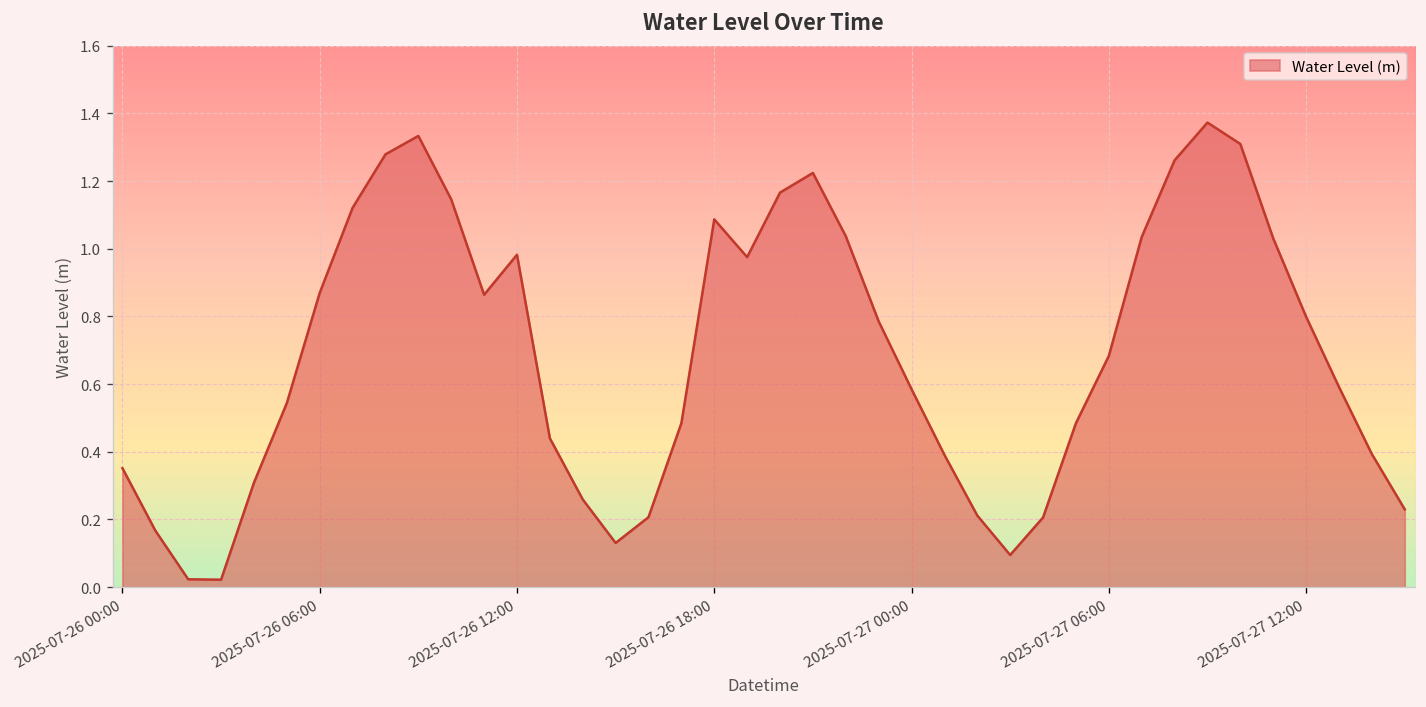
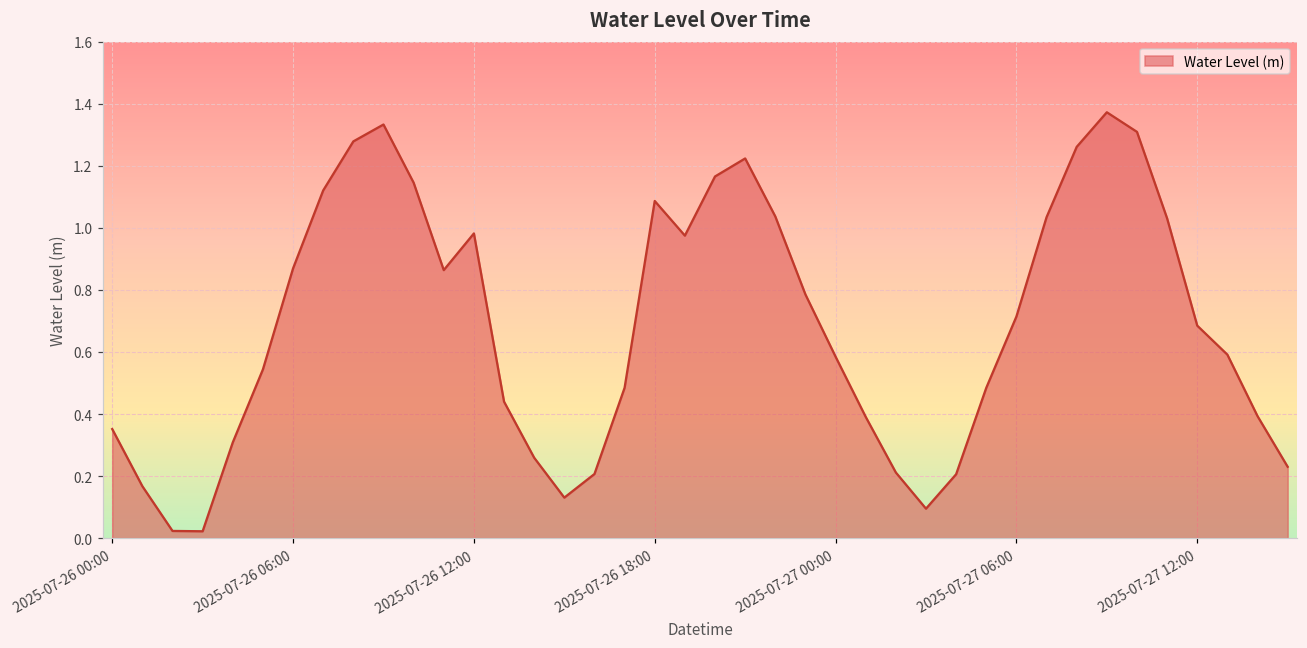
  {
    "2025-07-26 00:00": 0.35,
    "2025-07-26 06:00": 0.87,
    "2025-07-26 12:00": 0.98,
    "2025-07-26 18:00": 1.09,
    "2025-07-27 00:00": 0.58,
-   "2025-07-27 06:00": 0.68,
-   "2025-07-27 12:00": 0.80
+   "2025-07-27 06:00": 0.71,
+   "2025-07-27 12:00": 0.68
  }
